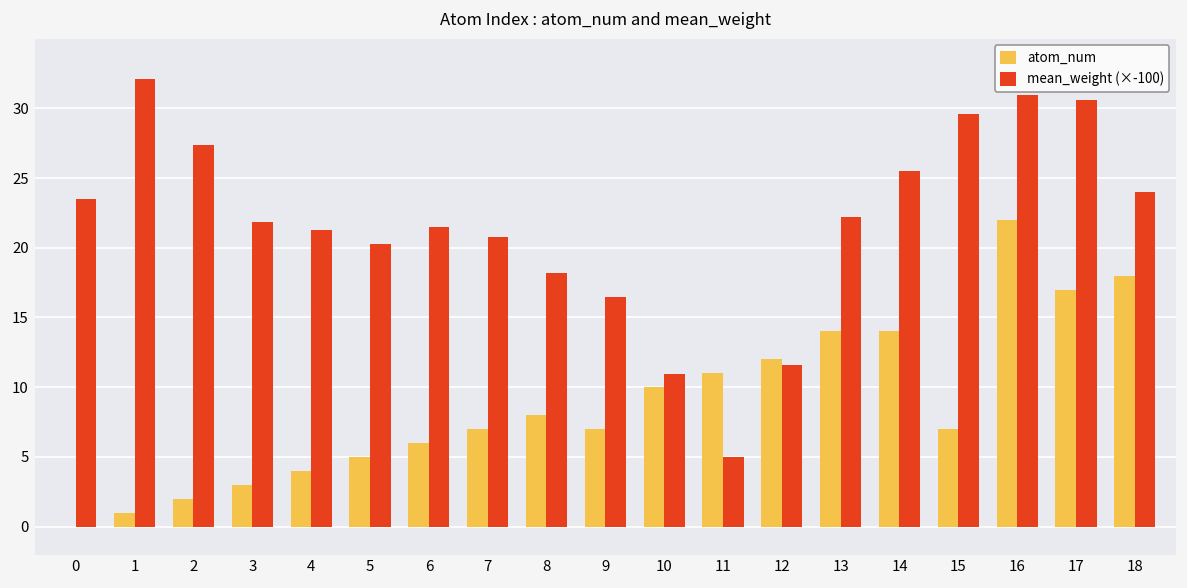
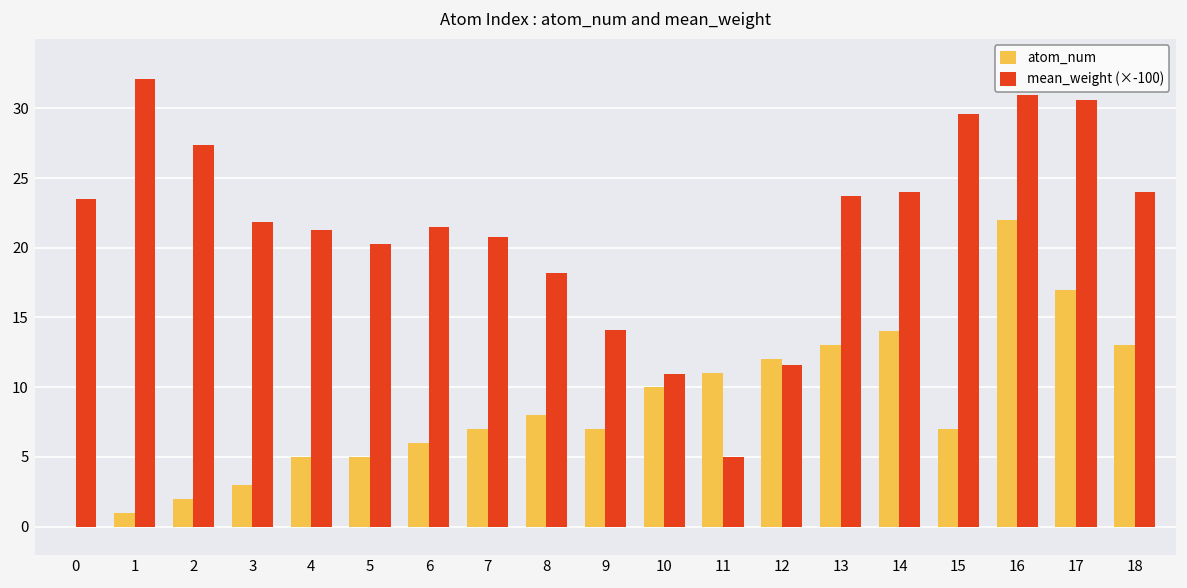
  {
    "atom_num": {
      "0": 0,
      "1": 1,
      "2": 2,
      "3": 3,
-     "4": 4,
+     "4": 5,
      "5": 5,
      "6": 6,
      "7": 7,
      "8": 8,
      "9": 7,
      "10": 10,
      "11": 11,
      "12": 12,
-     "13": 14,
+     "13": 13,
      "14": 14,
      "15": 7,
      "16": 22,
      "17": 17,
-     "18": 18
+     "18": 13
    },
    "mean_weight (×-100)": {
      "0": 23.5,
      "1": 32.1,
      "2": 27.4,
      "3": 21.8,
      "4": 21.3,
      "5": 20.3,
      "6": 21.5,
      "7": 20.8,
      "8": 18.2,
-     "9": 16.5,
+     "9": 14.1,
      "10": 10.9,
      "11": 5.0,
      "12": 11.6,
-     "13": 22.2,
-     "14": 25.5,
+     "13": 23.7,
+     "14": 24.0,
      "15": 29.6,
      "16": 30.9,
      "17": 30.6,
      "18": 24.0
    }
  }
